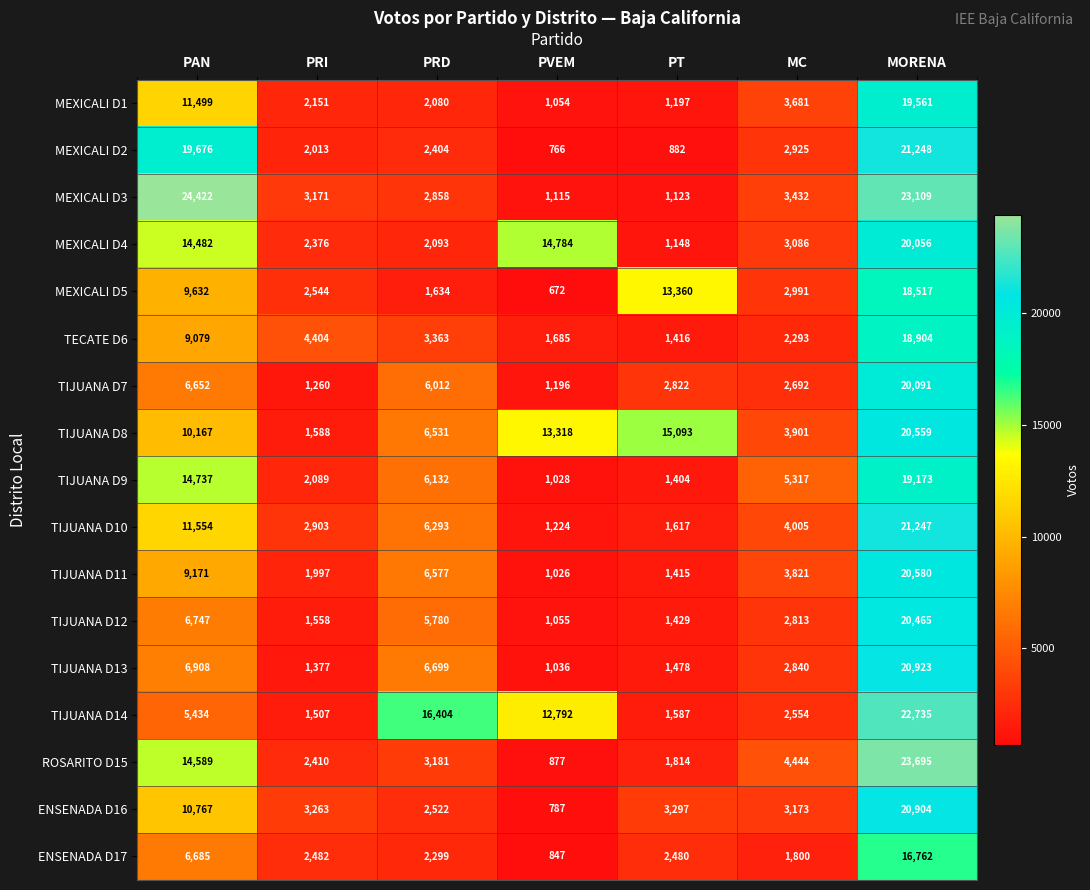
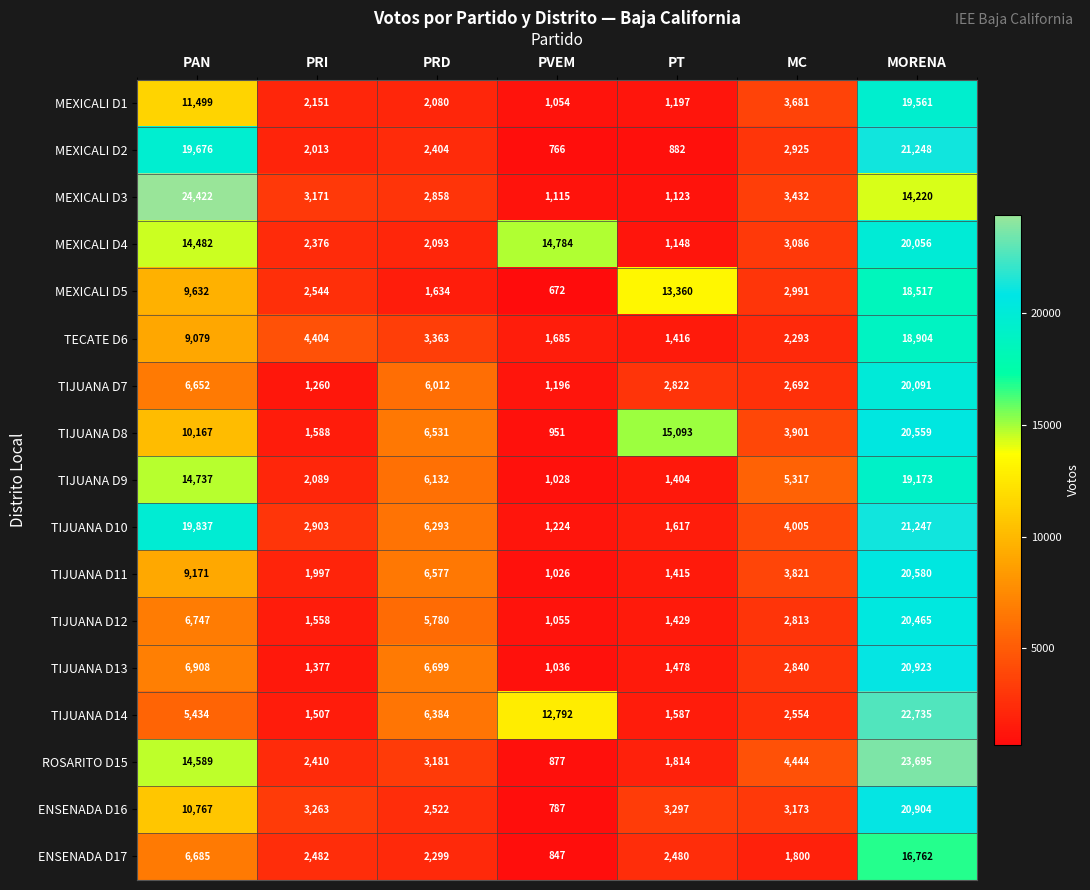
  {
    "MEXICALI D1": {
      "PAN": "11,499",
      "PRI": "2,151",
      "PRD": "2,080",
      "PVEM": "1,054",
      "PT": "1,197",
      "MC": "3,681",
      "MORENA": "19,561"
    },
    "MEXICALI D2": {
      "PAN": "19,676",
      "PRI": "2,013",
      "PRD": "2,404",
      "PVEM": "766",
      "PT": "882",
      "MC": "2,925",
      "MORENA": "21,248"
    },
    "MEXICALI D3": {
      "PAN": "24,422",
      "PRI": "3,171",
      "PRD": "2,858",
      "PVEM": "1,115",
      "PT": "1,123",
      "MC": "3,432",
-     "MORENA": "23,109"
+     "MORENA": "14,220"
    },
    "MEXICALI D4": {
      "PAN": "14,482",
      "PRI": "2,376",
      "PRD": "2,093",
      "PVEM": "14,784",
      "PT": "1,148",
      "MC": "3,086",
      "MORENA": "20,056"
    },
    "MEXICALI D5": {
      "PAN": "9,632",
      "PRI": "2,544",
      "PRD": "1,634",
      "PVEM": "672",
      "PT": "13,360",
      "MC": "2,991",
      "MORENA": "18,517"
    },
    "TECATE D6": {
      "PAN": "9,079",
      "PRI": "4,404",
      "PRD": "3,363",
      "PVEM": "1,685",
      "PT": "1,416",
      "MC": "2,293",
      "MORENA": "18,904"
    },
    "TIJUANA D7": {
      "PAN": "6,652",
      "PRI": "1,260",
      "PRD": "6,012",
      "PVEM": "1,196",
      "PT": "2,822",
      "MC": "2,692",
      "MORENA": "20,091"
    },
    "TIJUANA D8": {
      "PAN": "10,167",
      "PRI": "1,588",
      "PRD": "6,531",
-     "PVEM": "13,318",
+     "PVEM": "951",
      "PT": "15,093",
      "MC": "3,901",
      "MORENA": "20,559"
    },
    "TIJUANA D9": {
      "PAN": "14,737",
      "PRI": "2,089",
      "PRD": "6,132",
      "PVEM": "1,028",
      "PT": "1,404",
      "MC": "5,317",
      "MORENA": "19,173"
    },
    "TIJUANA D10": {
-     "PAN": "11,554",
+     "PAN": "19,837",
      "PRI": "2,903",
      "PRD": "6,293",
      "PVEM": "1,224",
      "PT": "1,617",
      "MC": "4,005",
      "MORENA": "21,247"
    },
    "TIJUANA D11": {
      "PAN": "9,171",
      "PRI": "1,997",
      "PRD": "6,577",
      "PVEM": "1,026",
      "PT": "1,415",
      "MC": "3,821",
      "MORENA": "20,580"
    },
    "TIJUANA D12": {
      "PAN": "6,747",
      "PRI": "1,558",
      "PRD": "5,780",
      "PVEM": "1,055",
      "PT": "1,429",
      "MC": "2,813",
      "MORENA": "20,465"
    },
    "TIJUANA D13": {
      "PAN": "6,908",
      "PRI": "1,377",
      "PRD": "6,699",
      "PVEM": "1,036",
      "PT": "1,478",
      "MC": "2,840",
      "MORENA": "20,923"
    },
    "TIJUANA D14": {
      "PAN": "5,434",
      "PRI": "1,507",
-     "PRD": "16,404",
+     "PRD": "6,384",
      "PVEM": "12,792",
      "PT": "1,587",
      "MC": "2,554",
      "MORENA": "22,735"
    },
    "ROSARITO D15": {
      "PAN": "14,589",
      "PRI": "2,410",
      "PRD": "3,181",
      "PVEM": "877",
      "PT": "1,814",
      "MC": "4,444",
      "MORENA": "23,695"
    },
    "ENSENADA D16": {
      "PAN": "10,767",
      "PRI": "3,263",
      "PRD": "2,522",
      "PVEM": "787",
      "PT": "3,297",
      "MC": "3,173",
      "MORENA": "20,904"
    },
    "ENSENADA D17": {
      "PAN": "6,685",
      "PRI": "2,482",
      "PRD": "2,299",
      "PVEM": "847",
      "PT": "2,480",
      "MC": "1,800",
      "MORENA": "16,762"
    }
  }
